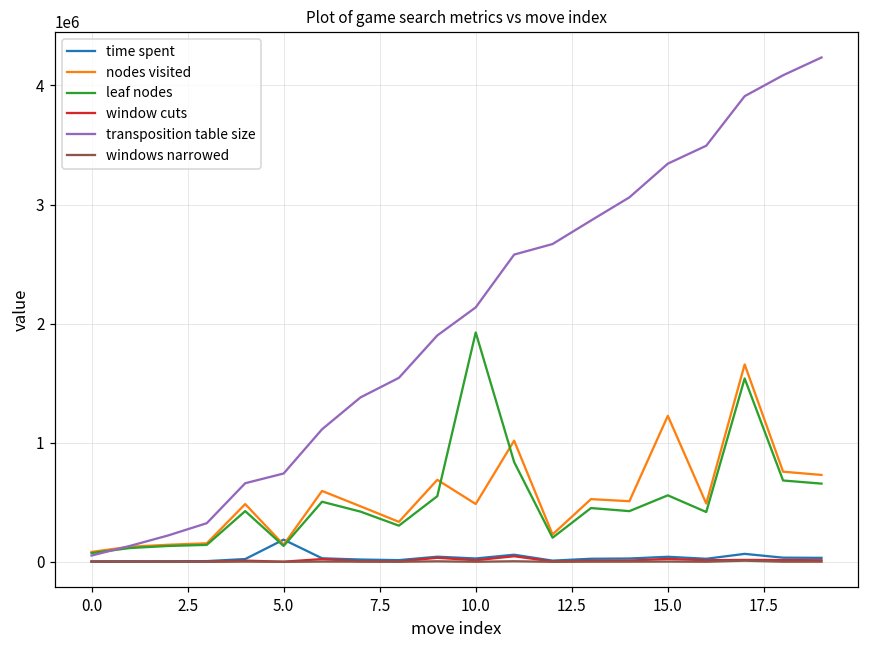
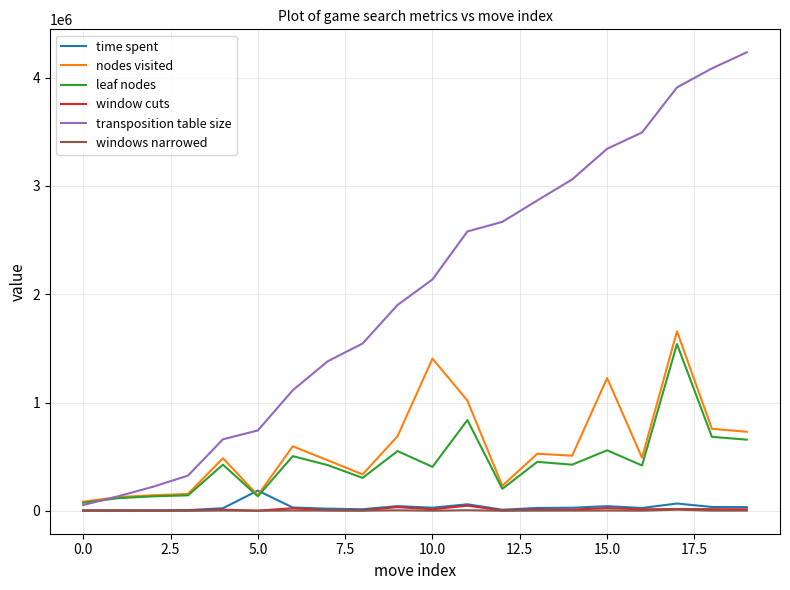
  {
    "time spent": {
      "5.0": 190000
    },
    "nodes visited": {
-     "10.0": 490000,
+     "10.0": 1410000,
      "15.0": 1230000
    },
    "leaf nodes": {
-     "10.0": 1930000,
+     "10.0": 410000,
      "15.0": 560000
    },
    "transposition table size": {
      "5.0": 740000,
      "10.0": 2140000,
      "15.0": 3340000
    }
  }
